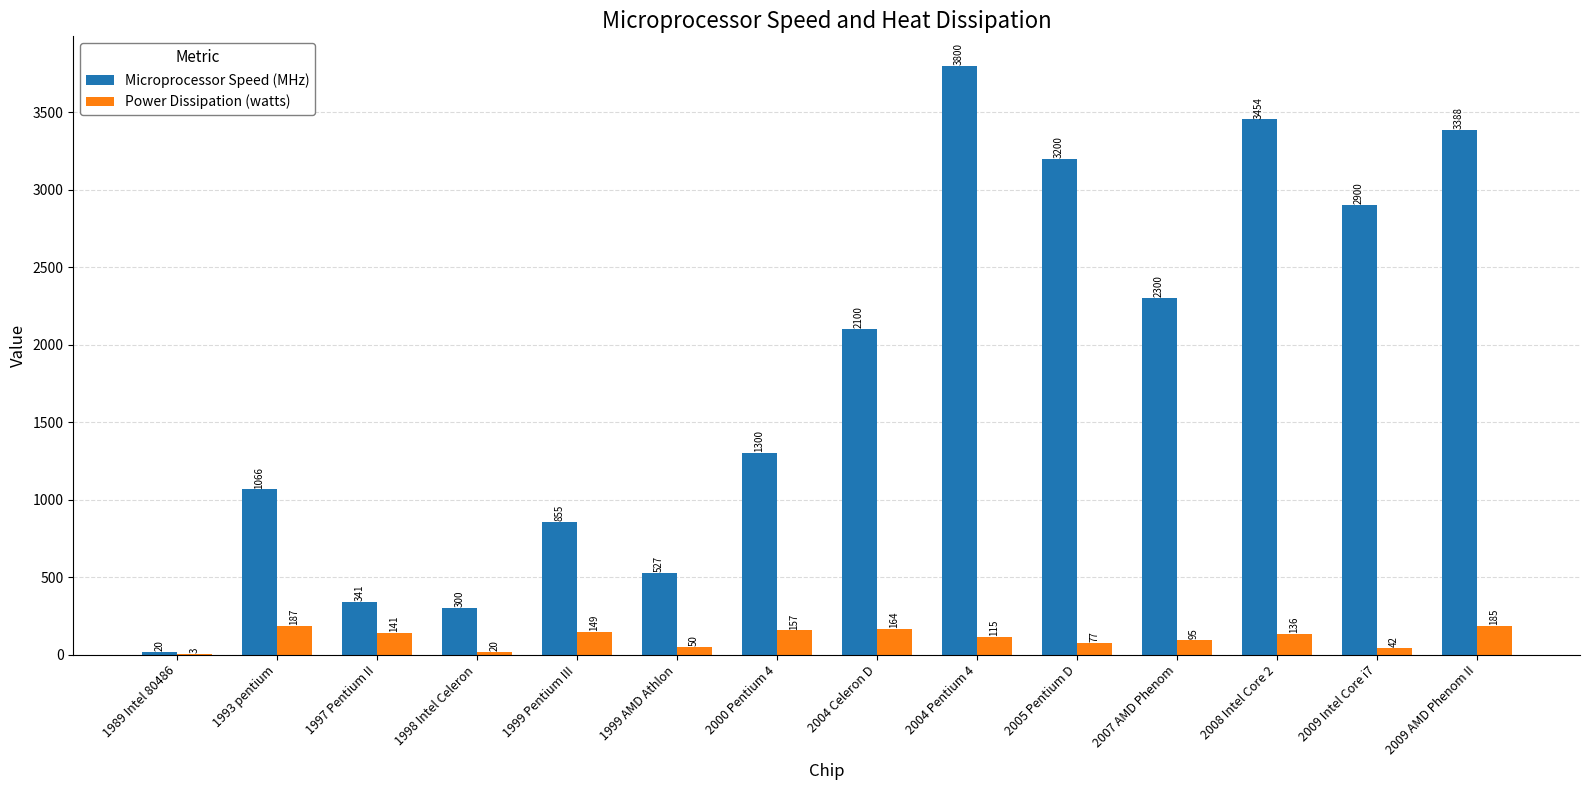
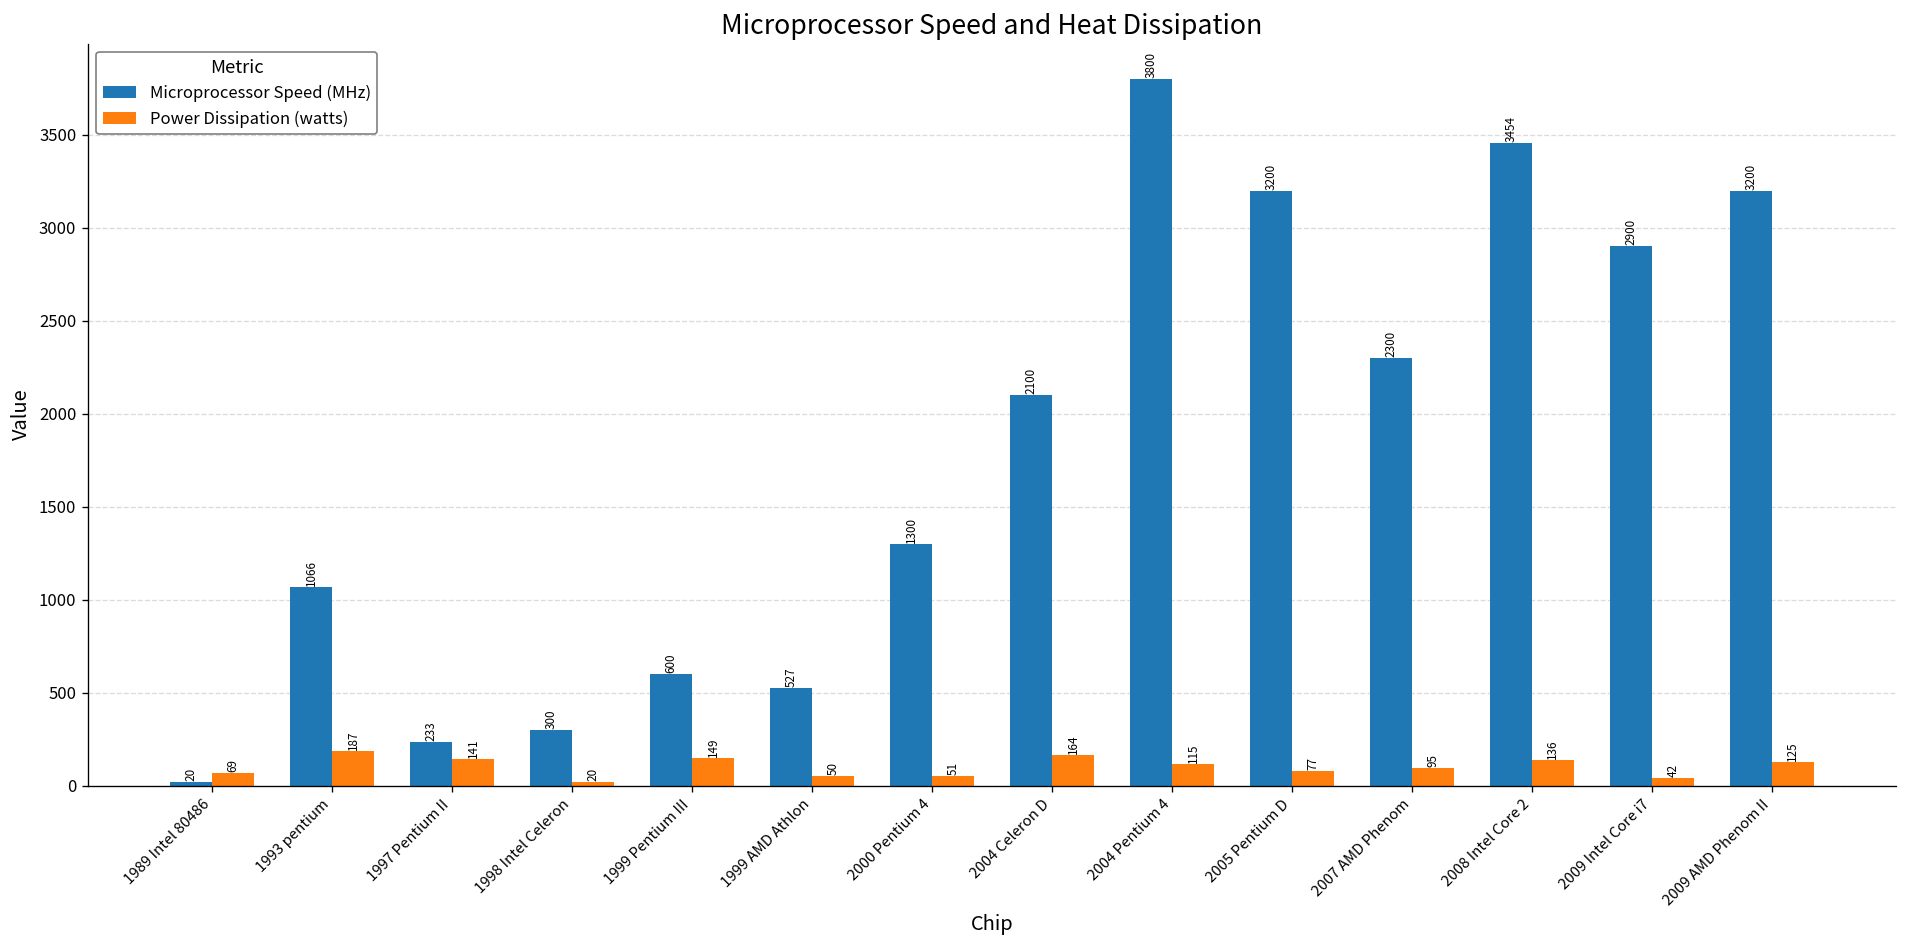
  {
    "Microprocessor Speed (MHz)": {
      "1989 Intel 80486": 20,
      "1993 pentium": 1066,
-     "1997 Pentium II": 341,
+     "1997 Pentium II": 233,
      "1998 Intel Celeron": 300,
-     "1999 Pentium III": 855,
+     "1999 Pentium III": 600,
      "1999 AMD Athlon": 527,
      "2000 Pentium 4": 1300,
      "2004 Celeron D": 2100,
      "2004 Pentium 4": 3800,
      "2005 Pentium D": 3200,
      "2007 AMD Phenom": 2300,
      "2008 Intel Core 2": 3454,
      "2009 Intel Core i7": 2900,
-     "2009 AMD Phenom II": 3388
+     "2009 AMD Phenom II": 3200
    },
    "Power Dissipation (watts)": {
-     "1989 Intel 80486": 3,
+     "1989 Intel 80486": 69,
      "1993 pentium": 187,
      "1997 Pentium II": 141,
      "1998 Intel Celeron": 20,
      "1999 Pentium III": 149,
      "1999 AMD Athlon": 50,
-     "2000 Pentium 4": 157,
+     "2000 Pentium 4": 51,
      "2004 Celeron D": 164,
      "2004 Pentium 4": 115,
      "2005 Pentium D": 77,
      "2007 AMD Phenom": 95,
      "2008 Intel Core 2": 136,
      "2009 Intel Core i7": 42,
-     "2009 AMD Phenom II": 185
+     "2009 AMD Phenom II": 125
    }
  }
